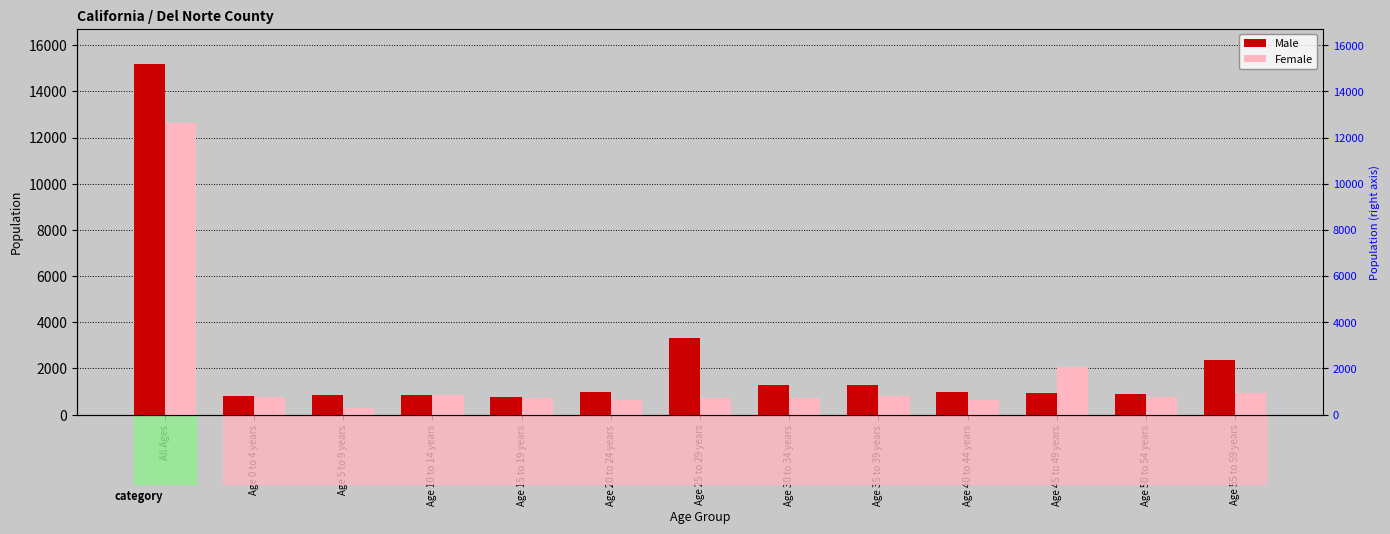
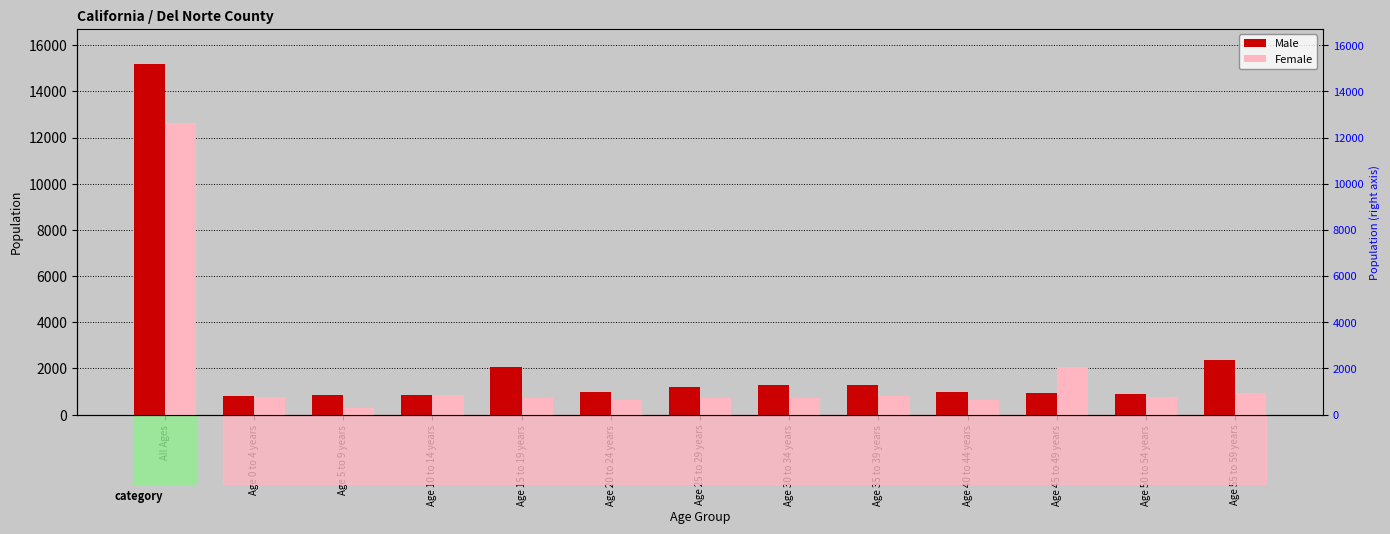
  {
    "Male": {
      "All Ages": 15200,
      "Age 0 to 4 years": 800,
      "Age 5 to 9 years": 900,
      "Age 10 to 14 years": 900,
-     "Age 15 to 19 years": 800,
+     "Age 15 to 19 years": 2100,
      "Age 20 to 24 years": 1000,
-     "Age 25 to 29 years": 3300,
+     "Age 25 to 29 years": 1200,
      "Age 30 to 34 years": 1300,
      "Age 35 to 39 years": 1300,
      "Age 40 to 44 years": 1000,
      "Age 45 to 49 years": 900,
      "Age 50 to 54 years": 900,
      "Age 55 to 59 years": 2400
    },
    "Female": {
      "All Ages": 12600,
      "Age 0 to 4 years": 700,
      "Age 5 to 9 years": 300,
      "Age 10 to 14 years": 800,
      "Age 15 to 19 years": 700,
      "Age 20 to 24 years": 600,
      "Age 25 to 29 years": 700,
      "Age 30 to 34 years": 700,
      "Age 35 to 39 years": 800,
      "Age 40 to 44 years": 600,
      "Age 45 to 49 years": 2000,
      "Age 50 to 54 years": 700,
      "Age 55 to 59 years": 900
    }
  }
